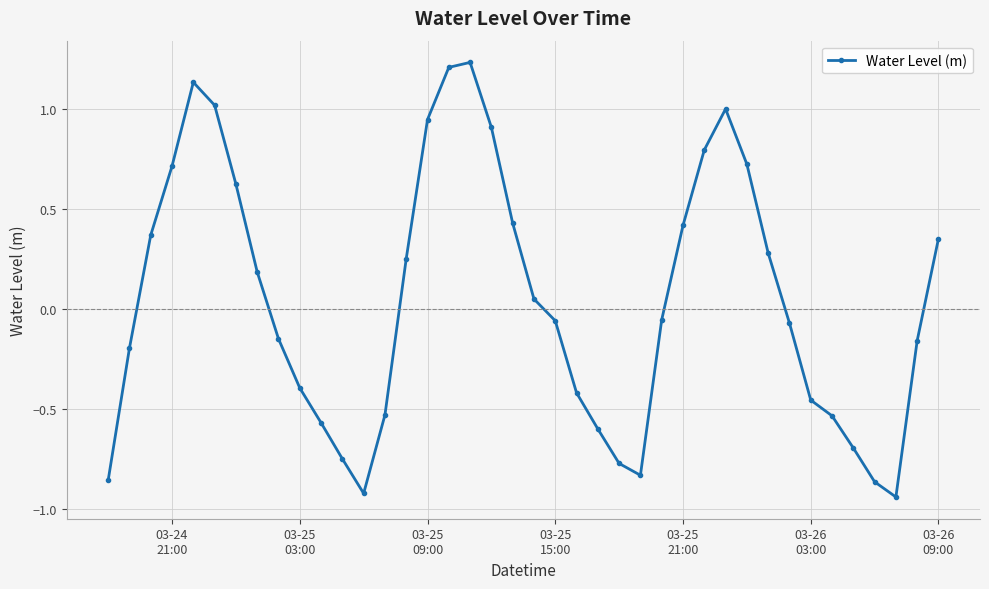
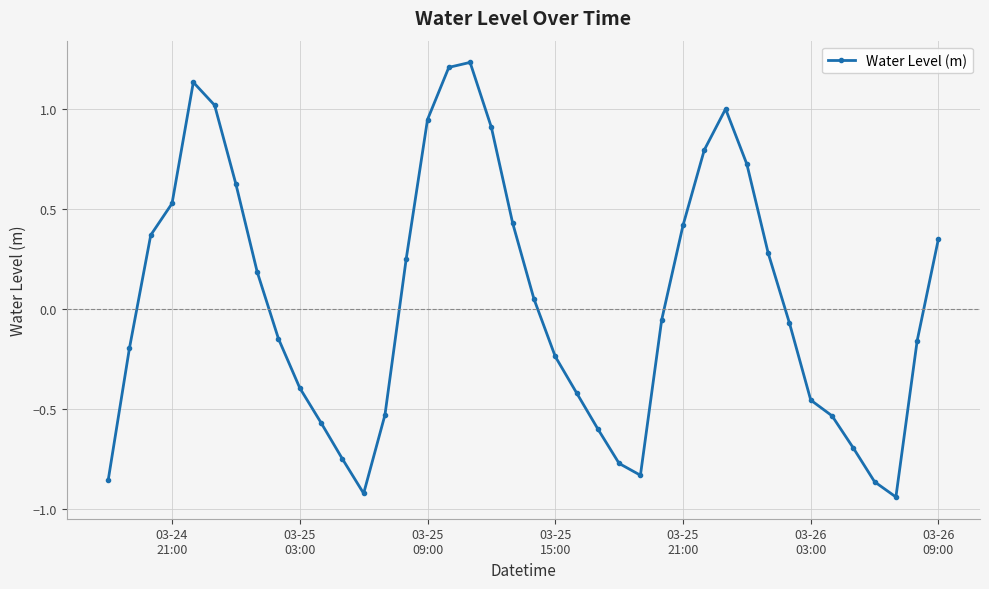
  {
-   "03-24 21:00": 0.71,
+   "03-24 21:00": 0.53,
    "03-25 03:00": -0.40,
    "03-25 09:00": 0.95,
-   "03-25 15:00": -0.06,
+   "03-25 15:00": -0.24,
    "03-25 21:00": 0.42,
    "03-26 03:00": -0.46,
    "03-26 09:00": 0.35
  }
